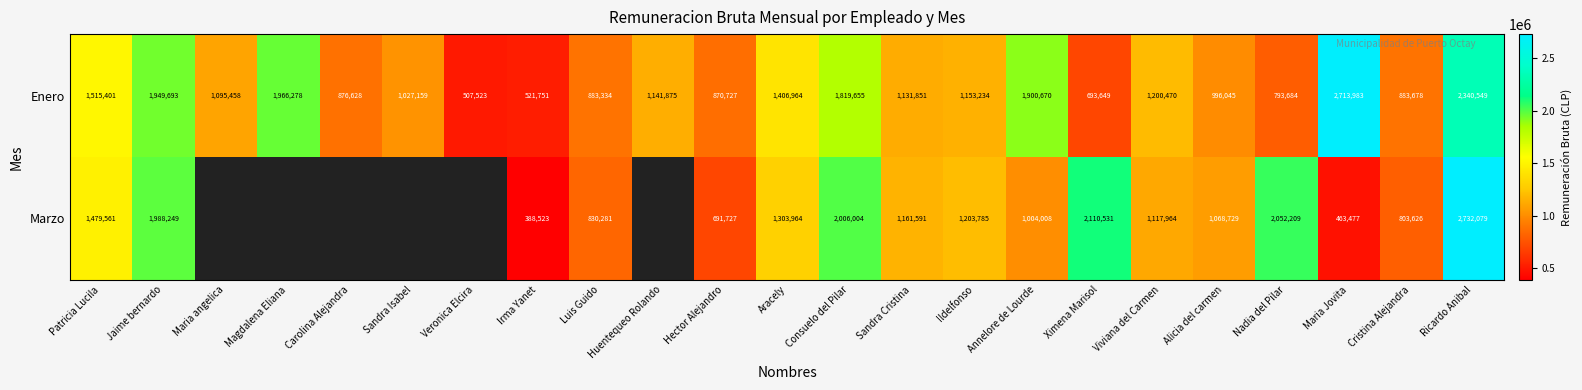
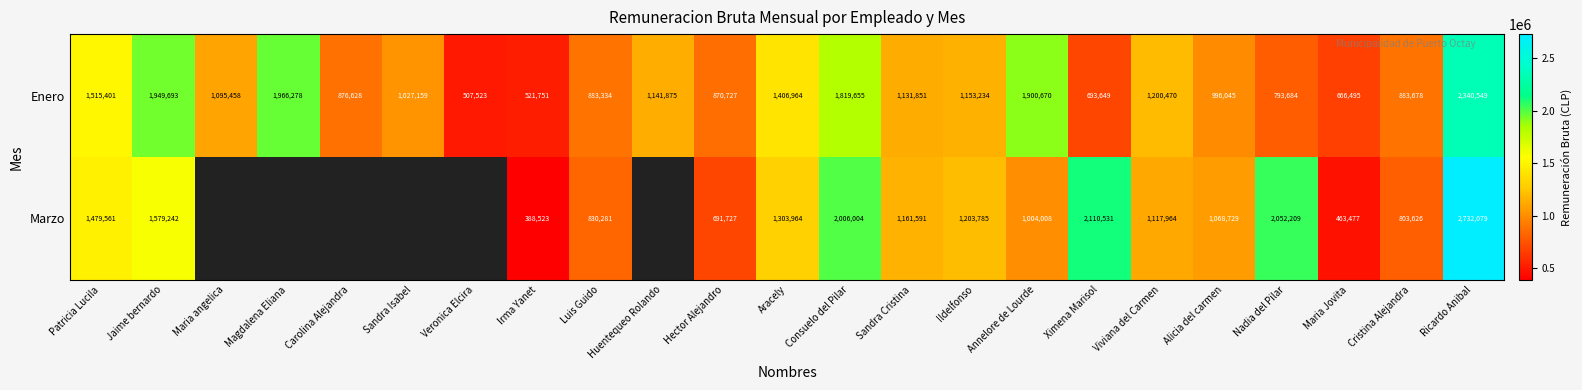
  {
    "Enero": {
      "Patricia Lucila": "1,515,401",
      "Jaime bernardo": "1,949,693",
      "Maria angelica": "1,095,458",
      "Magdalena Eliana": "1,966,278",
      "Carolina Alejandra": "876,628",
      "Sandra Isabel": "1,027,159",
      "Veronica Elcira": "507,523",
      "Irma Yanet": "521,751",
      "Luis Guido": "883,334",
      "Huentequeo Rolando": "1,141,875",
      "Hector Alejandro": "870,727",
      "Aracely": "1,406,964",
      "Consuelo del Pilar": "1,819,655",
      "Sandra Cristina": "1,131,851",
      "Ildelfonso": "1,153,234",
      "Annelore de Lourde": "1,900,670",
      "Ximena Marisol": "693,649",
      "Viviana del Carmen": "1,200,470",
      "Alicia del carmen": "996,045",
      "Nadia del Pilar": "793,684",
-     "Maria Jovita": "2,713,983",
+     "Maria Jovita": "666,495",
      "Ricardo Anibal": "2,340,549"
    },
    "Marzo": {
      "Patricia Lucila": "1,479,561",
-     "Jaime bernardo": "1,988,249",
+     "Jaime bernardo": "1,579,242",
      "Irma Yanet": "388,523",
      "Luis Guido": "830,281",
      "Hector Alejandro": "691,727",
      "Aracely": "1,303,964",
      "Consuelo del Pilar": "2,006,004",
      "Sandra Cristina": "1,161,591",
      "Ildelfonso": "1,203,785",
      "Annelore de Lourde": "1,004,008",
      "Ximena Marisol": "2,110,531",
      "Viviana del Carmen": "1,117,964",
      "Alicia del carmen": "1,068,729",
      "Nadia del Pilar": "2,052,209",
      "Maria Jovita": "463,477",
      "Cristina Alejandra": "803,626",
      "Ricardo Anibal": "2,732,079"
    }
  }
